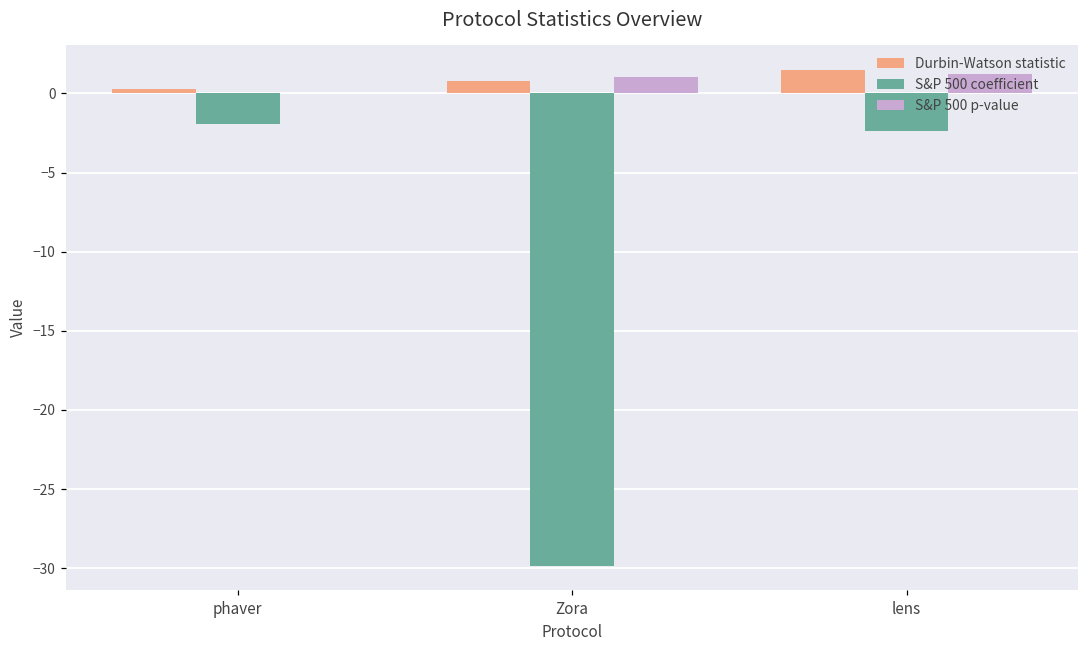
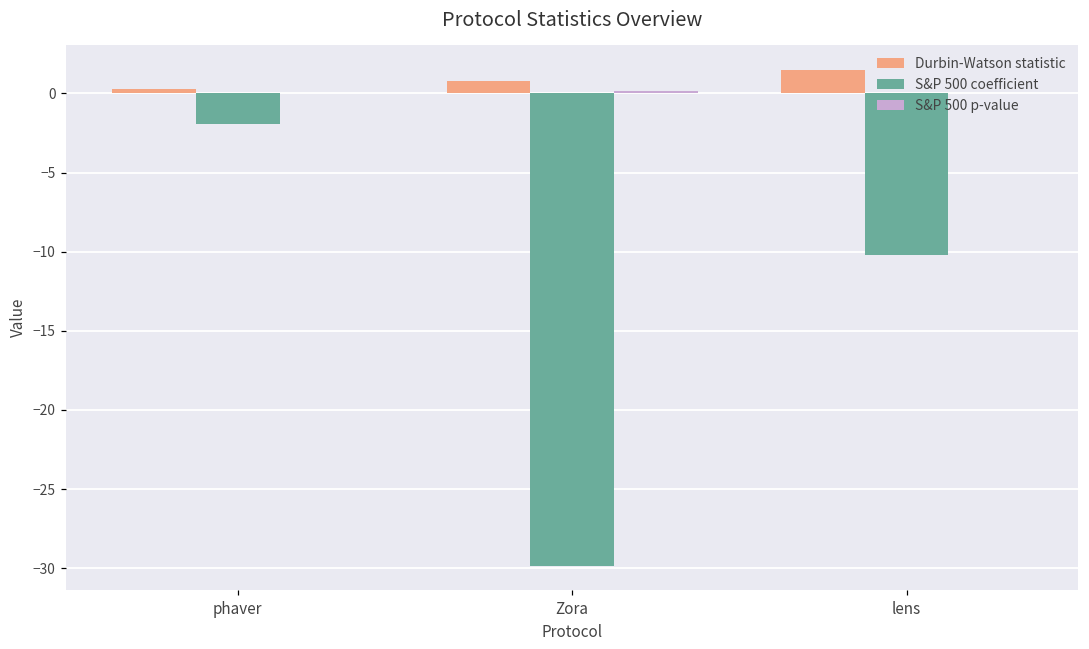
  {
    "Durbin-Watson statistic": {
      "phaver": 0.3,
      "Zora": 0.8,
      "lens": 1.5
    },
    "S&P 500 coefficient": {
      "phaver": -1.9,
      "Zora": -29.8,
-     "lens": -2.4
+     "lens": -10.2
    },
    "S&P 500 p-value": {
-     "Zora": 1.0,
-     "lens": 1.2
+     "Zora": 0.2,
+     "lens": 0.0
    }
  }
